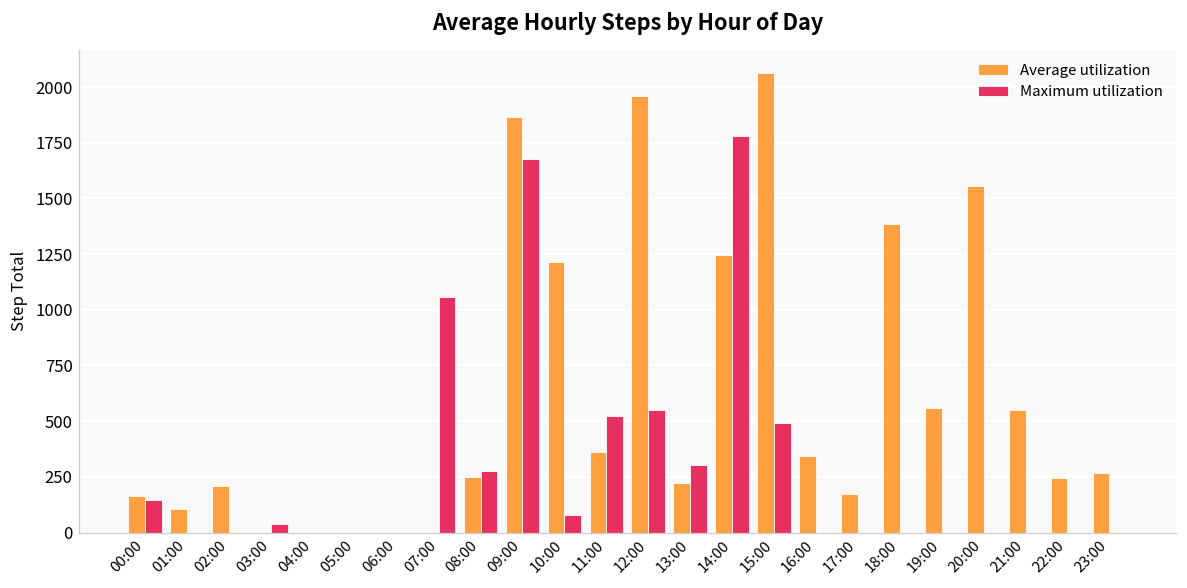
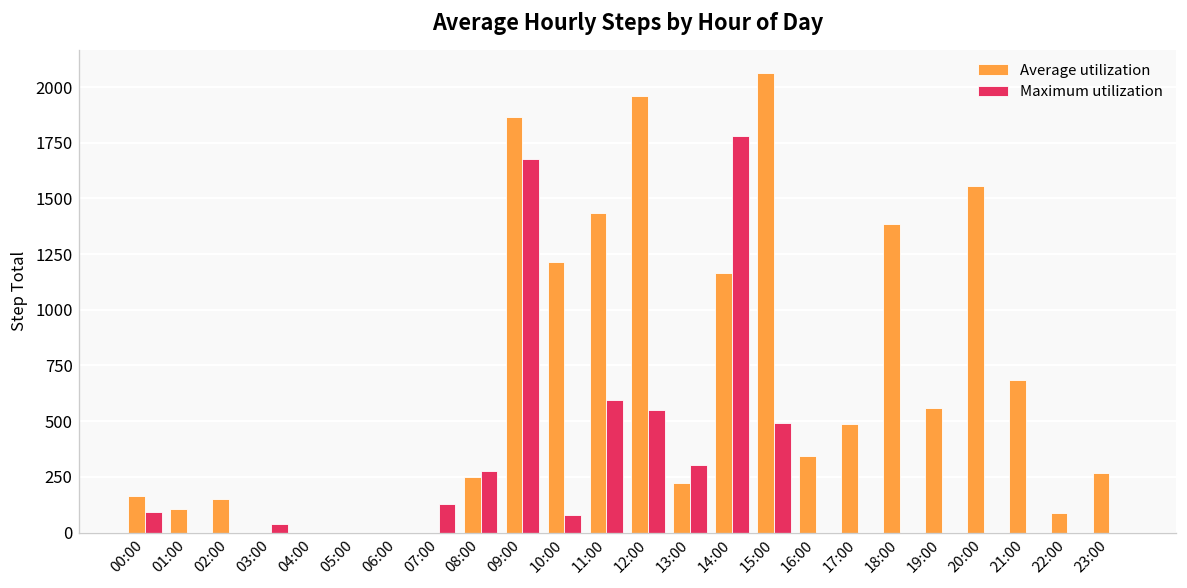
  {
    "Average utilization": {
      "00:00": 160,
      "01:00": 110,
-     "02:00": 210,
+     "02:00": 150,
      "03:00": 0,
      "04:00": 0,
      "05:00": 0,
      "06:00": 0,
      "07:00": 0,
      "08:00": 250,
      "09:00": 1860,
      "10:00": 1220,
-     "11:00": 360,
+     "11:00": 1440,
      "12:00": 1960,
      "13:00": 220,
-     "14:00": 1250,
+     "14:00": 1170,
      "15:00": 2060,
      "16:00": 340,
-     "17:00": 170,
+     "17:00": 490,
      "18:00": 1390,
      "19:00": 560,
      "20:00": 1550,
-     "21:00": 550,
-     "22:00": 240,
+     "21:00": 680,
+     "22:00": 90,
      "23:00": 270
    },
    "Maximum utilization": {
-     "00:00": 140,
+     "00:00": 90,
      "01:00": 0,
      "02:00": 0,
      "03:00": 40,
      "04:00": 0,
      "05:00": 0,
      "06:00": 0,
-     "07:00": 1060,
+     "07:00": 130,
      "08:00": 280,
      "09:00": 1680,
      "10:00": 80,
-     "11:00": 520,
+     "11:00": 600,
      "12:00": 550,
      "13:00": 300,
      "14:00": 1780,
      "15:00": 490,
      "16:00": 0,
      "17:00": 0,
      "18:00": 0,
      "19:00": 0,
      "20:00": 0,
      "21:00": 0,
      "22:00": 0,
      "23:00": 0
    }
  }
